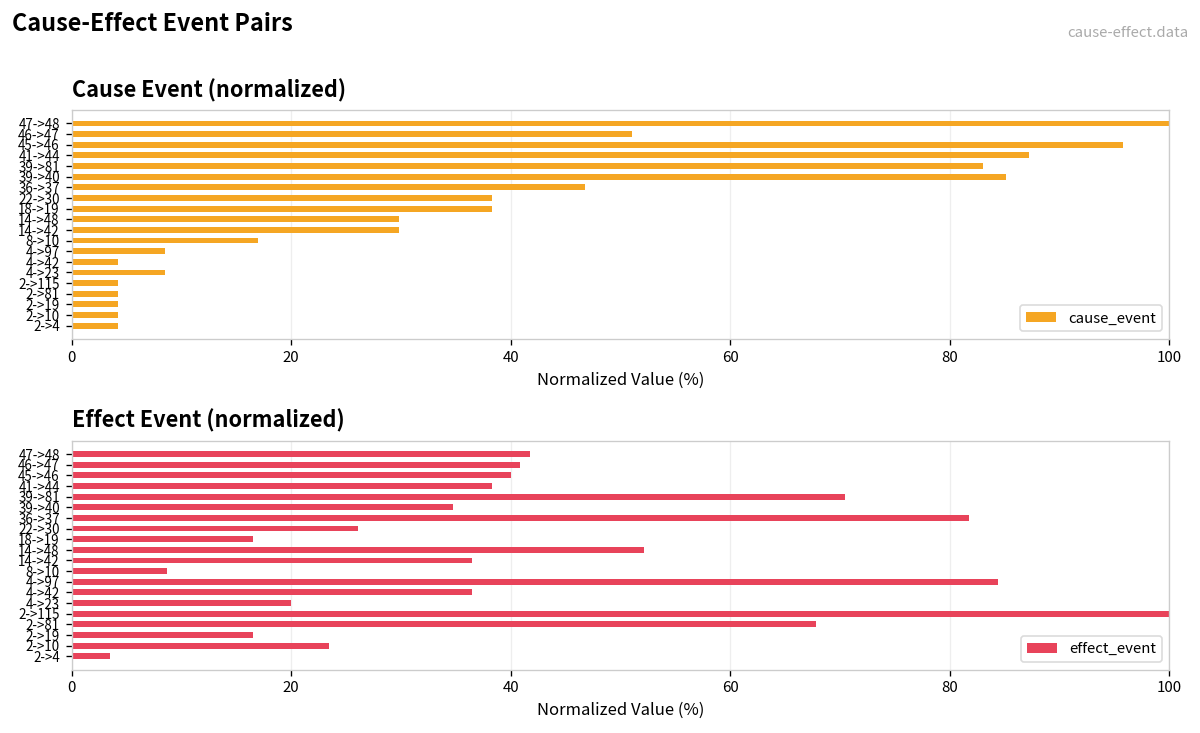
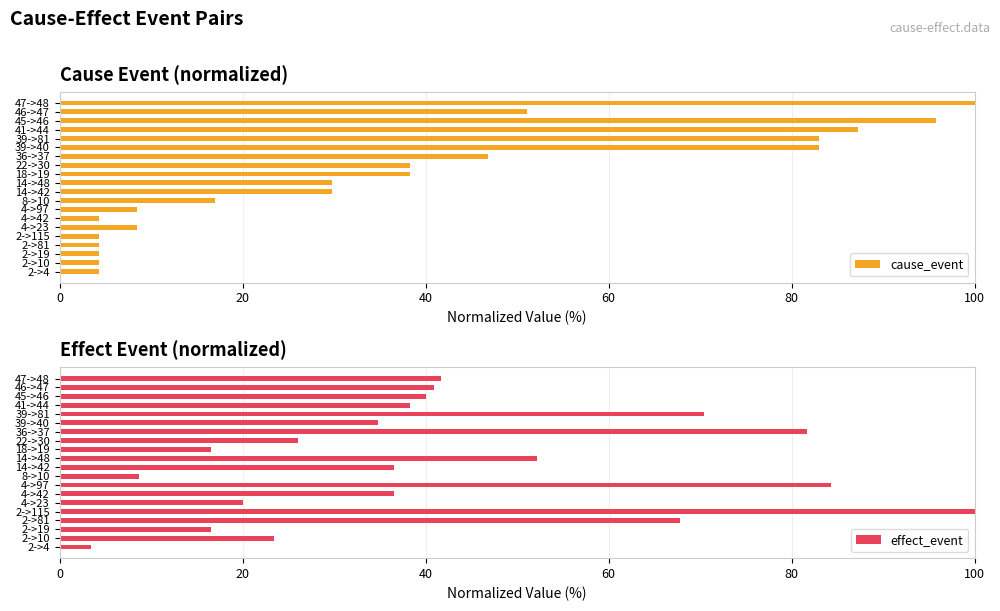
  {
    "Cause Event (normalized)": {
      "47->48": 100,
      "46->47": 51,
      "45->46": 96,
      "41->44": 87,
      "39->81": 83,
-     "39->40": 85,
+     "39->40": 83,
      "36->37": 47,
      "22->30": 38,
      "18->19": 38,
      "14->48": 30,
      "14->42": 30,
      "8->10": 17,
      "4->97": 9,
      "4->42": 4,
      "4->23": 9,
      "2->115": 4,
      "2->81": 4,
      "2->19": 4,
      "2->10": 4,
      "2->4": 4
    },
    "Effect Event (normalized)": {
      "47->48": 42,
      "46->47": 41,
      "45->46": 40,
      "41->44": 38,
      "39->81": 70,
      "39->40": 35,
      "36->37": 82,
      "22->30": 26,
      "18->19": 17,
      "14->48": 52,
      "14->42": 37,
      "8->10": 9,
      "4->97": 84,
      "4->42": 37,
      "4->23": 20,
      "2->115": 100,
      "2->81": 68,
      "2->19": 17,
      "2->10": 23,
      "2->4": 3
    }
  }
